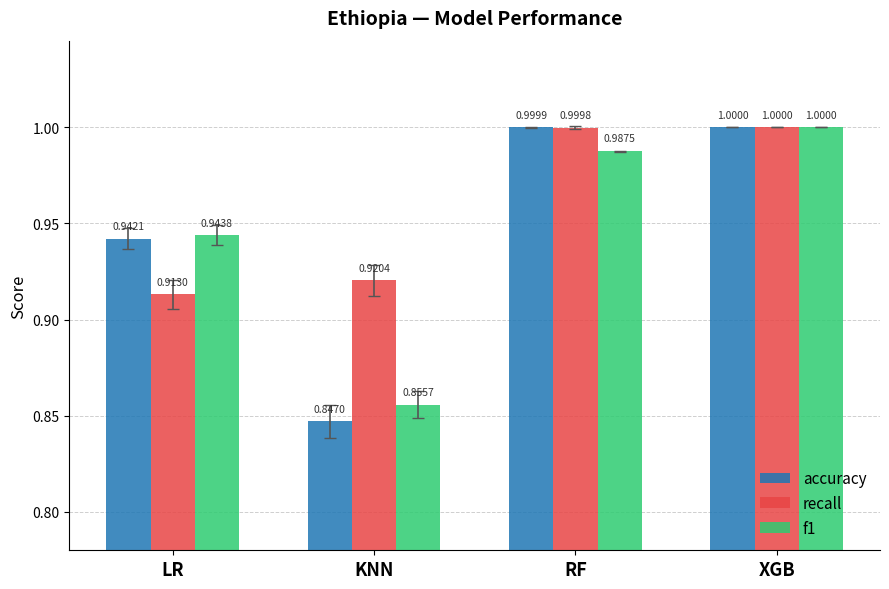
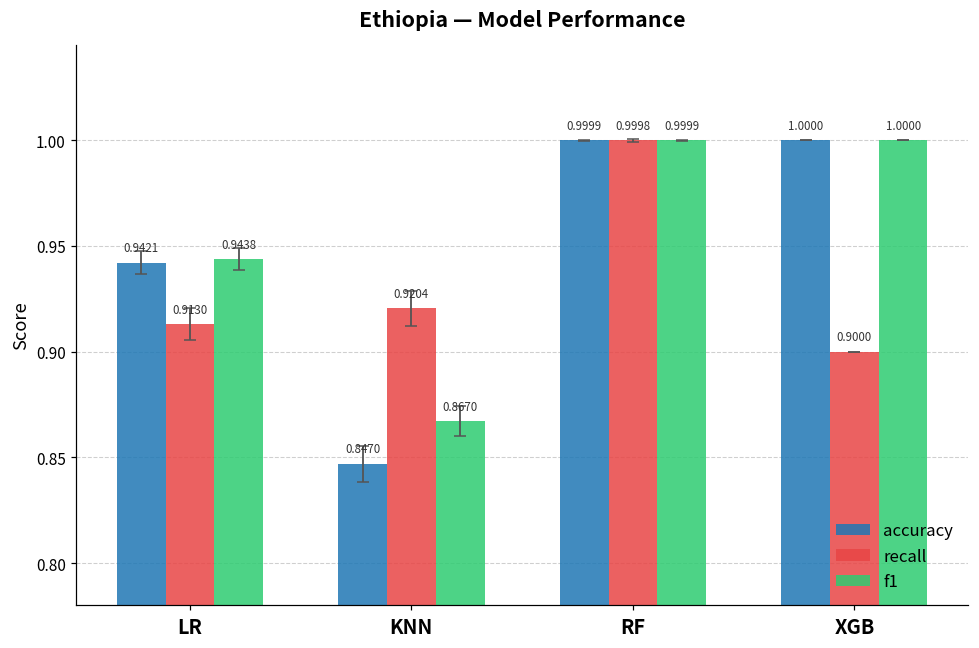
  {
    "recall": {
      "RF": 0.9998,
-     "XGB": 1.0000
+     "XGB": 0.9000
    },
    "f1": {
-     "KNN": 0.8557,
-     "RF": 0.9875,
+     "KNN": 0.8670,
+     "RF": 0.9999,
      "XGB": 1.0000
    }
  }
